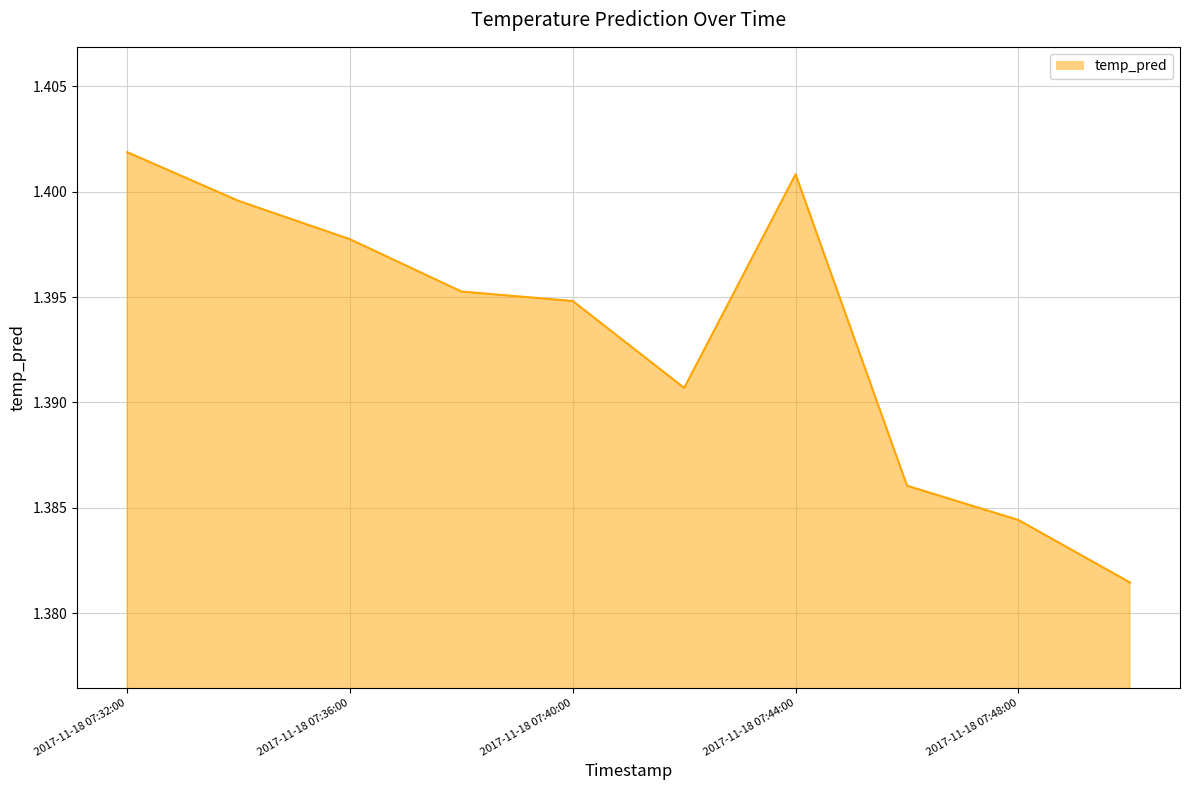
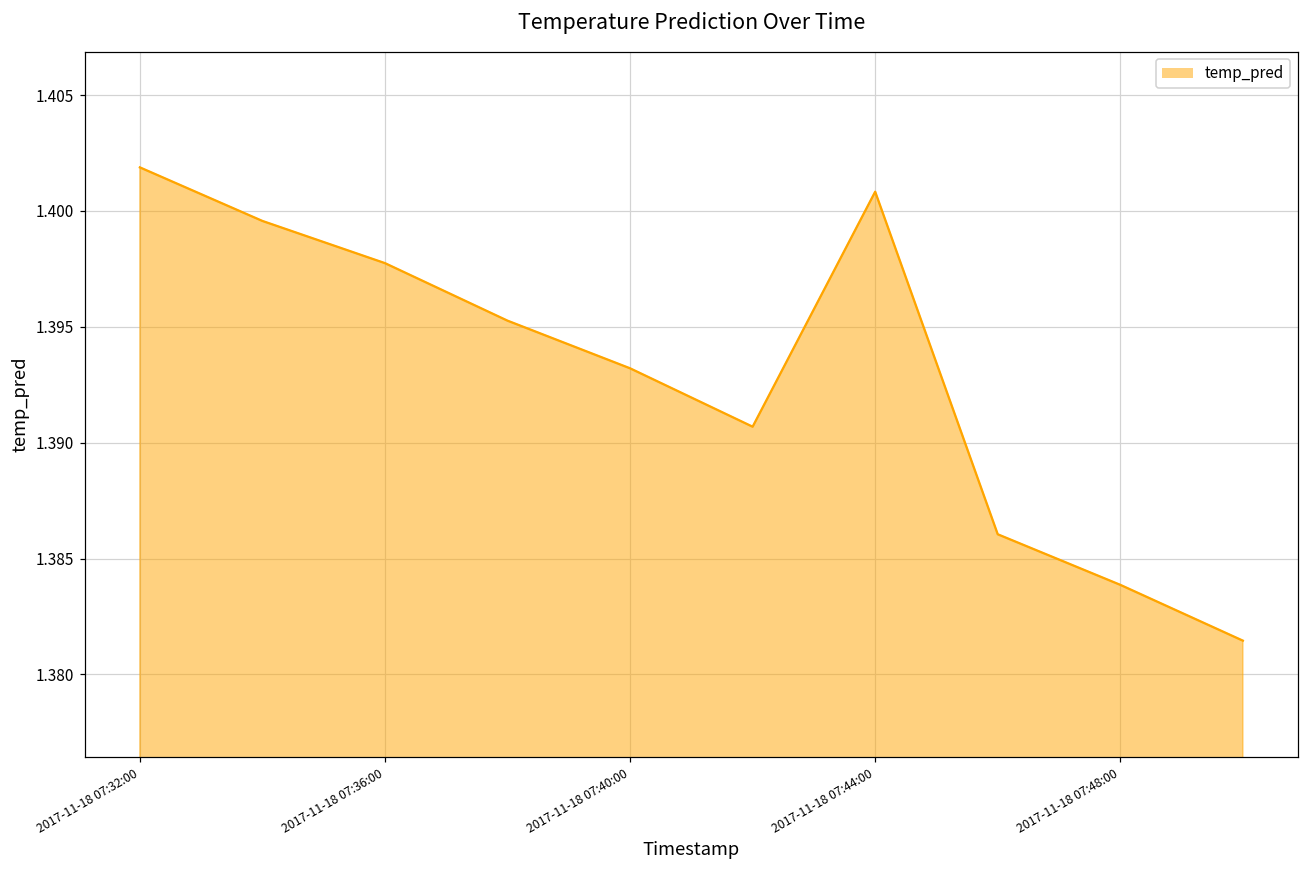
  {
    "2017-11-18 07:32:00": 1.4019,
    "2017-11-18 07:36:00": 1.3977,
-   "2017-11-18 07:40:00": 1.3948,
+   "2017-11-18 07:40:00": 1.3932,
    "2017-11-18 07:44:00": 1.4008,
-   "2017-11-18 07:48:00": 1.3844
+   "2017-11-18 07:48:00": 1.3839
  }
